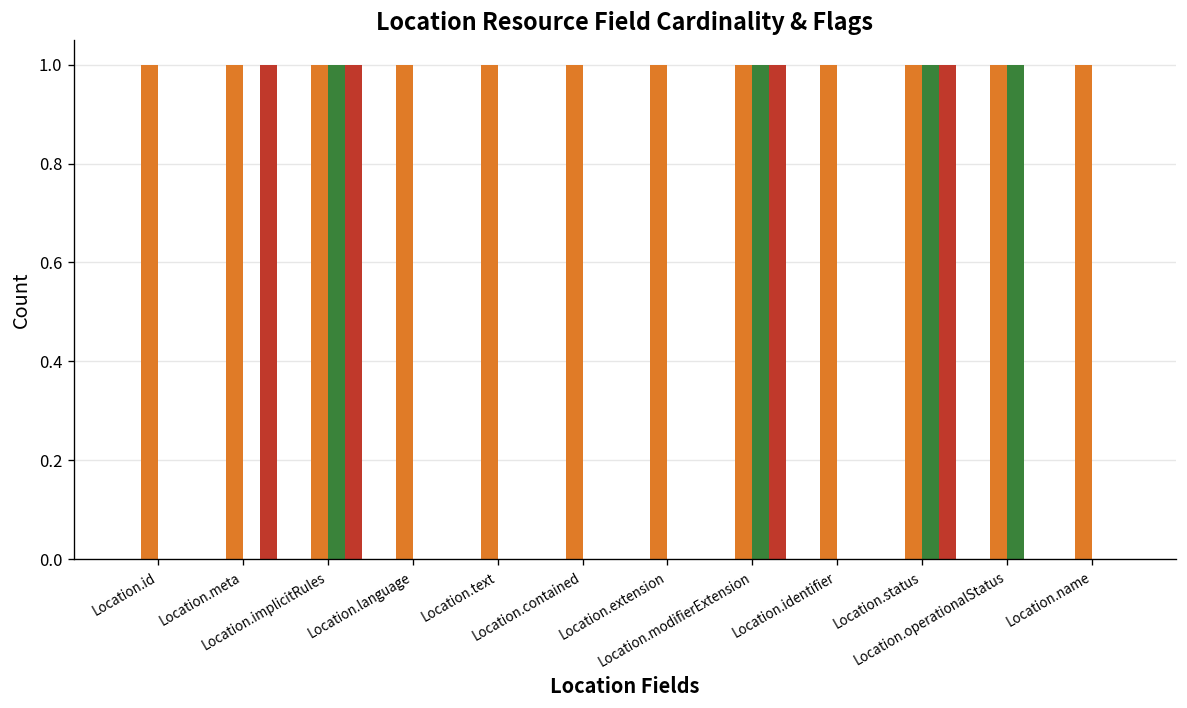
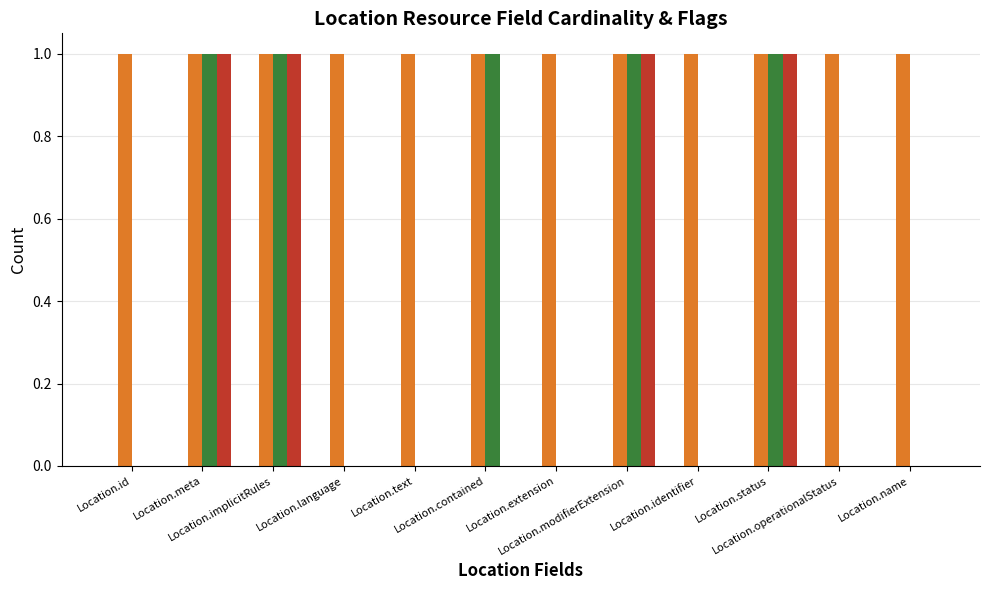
  {
    "Min Cardinality": {
      "Location.id": 0,
      "Location.meta": 0,
      "Location.implicitRules": 0,
      "Location.language": 0,
      "Location.text": 0,
      "Location.contained": 0,
      "Location.extension": 0,
      "Location.modifierExtension": 0,
      "Location.identifier": 0,
      "Location.status": 0,
      "Location.operationalStatus": 0,
      "Location.name": 0
    },
    "Max Cardinality (1=bounded)": {
      "Location.id": 1,
      "Location.meta": 1,
      "Location.implicitRules": 1,
      "Location.language": 1,
      "Location.text": 1,
      "Location.contained": 1,
      "Location.extension": 1,
      "Location.modifierExtension": 1,
      "Location.identifier": 1,
      "Location.status": 1,
      "Location.operationalStatus": 1,
      "Location.name": 1
    },
    "Must Support (Y=1)": {
      "Location.id": 0,
-     "Location.meta": 0,
+     "Location.meta": 1,
      "Location.implicitRules": 1,
      "Location.language": 0,
      "Location.text": 0,
-     "Location.contained": 0,
+     "Location.contained": 1,
      "Location.extension": 0,
      "Location.modifierExtension": 1,
      "Location.identifier": 0,
      "Location.status": 1,
-     "Location.operationalStatus": 1,
+     "Location.operationalStatus": 0,
      "Location.name": 0
    },
    "Is Modifier (Y=1)": {
      "Location.id": 0,
      "Location.meta": 1,
      "Location.implicitRules": 1,
      "Location.language": 0,
      "Location.text": 0,
      "Location.contained": 0,
      "Location.extension": 0,
      "Location.modifierExtension": 1,
      "Location.identifier": 0,
      "Location.status": 1,
      "Location.operationalStatus": 0,
      "Location.name": 0
    }
  }
